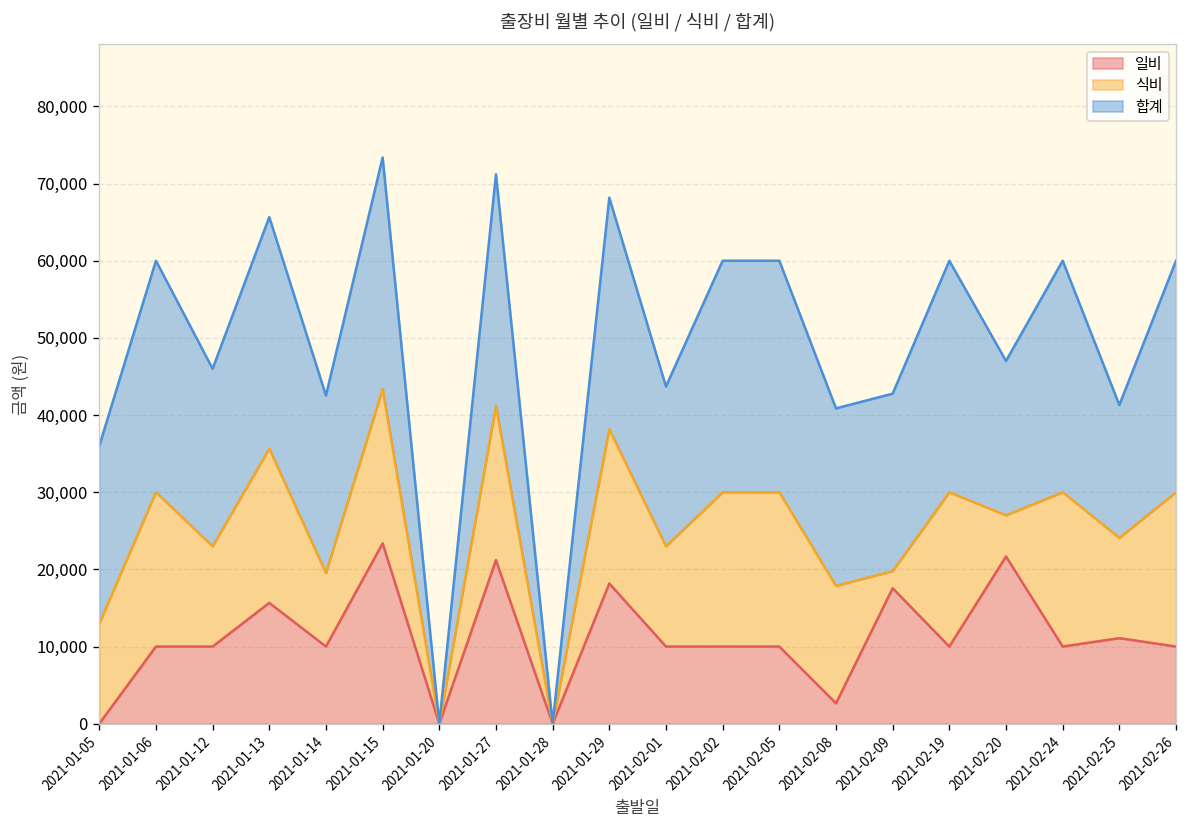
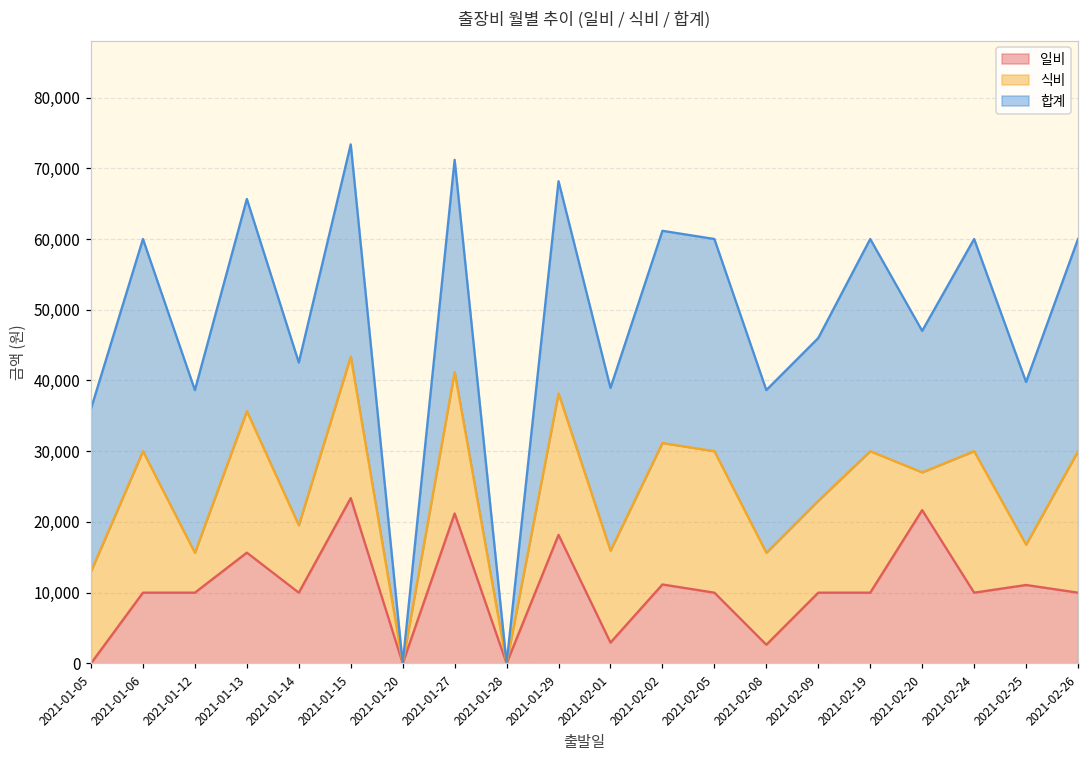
  {
    "일비": {
      "2021-01-05": "0",
      "2021-01-06": "10,000",
      "2021-01-12": "10,000",
      "2021-01-13": "16,000",
      "2021-01-14": "10,000",
      "2021-01-15": "23,000",
      "2021-01-27": "21,000",
      "2021-01-29": "18,000",
-     "2021-02-01": "10,000",
-     "2021-02-02": "10,000",
+     "2021-02-01": "3,000",
+     "2021-02-02": "11,000",
      "2021-02-05": "10,000",
      "2021-02-08": "3,000",
-     "2021-02-09": "18,000",
+     "2021-02-09": "10,000",
      "2021-02-19": "10,000",
      "2021-02-20": "22,000",
      "2021-02-24": "10,000",
      "2021-02-25": "11,000",
      "2021-02-26": "10,000"
    },
    "식비": {
      "2021-01-05": "13,000",
      "2021-01-06": "20,000",
-     "2021-01-12": "13,000",
+     "2021-01-12": "6,000",
      "2021-01-13": "20,000",
      "2021-01-14": "10,000",
      "2021-01-15": "20,000",
      "2021-01-27": "20,000",
      "2021-01-29": "20,000",
      "2021-02-01": "13,000",
      "2021-02-02": "20,000",
      "2021-02-05": "20,000",
-     "2021-02-08": "15,000",
-     "2021-02-09": "2,000",
+     "2021-02-08": "13,000",
+     "2021-02-09": "13,000",
      "2021-02-19": "20,000",
      "2021-02-20": "5,000",
      "2021-02-24": "20,000",
-     "2021-02-25": "13,000",
+     "2021-02-25": "6,000",
      "2021-02-26": "20,000"
    },
    "합계": {
      "2021-01-05": "23,000",
      "2021-01-06": "30,000",
      "2021-01-12": "23,000",
      "2021-01-13": "30,000",
      "2021-01-14": "23,000",
      "2021-01-15": "30,000",
      "2021-01-27": "30,000",
      "2021-01-29": "30,000",
-     "2021-02-01": "21,000",
+     "2021-02-01": "23,000",
      "2021-02-02": "30,000",
      "2021-02-05": "30,000",
      "2021-02-08": "23,000",
      "2021-02-09": "23,000",
      "2021-02-19": "30,000",
      "2021-02-20": "20,000",
      "2021-02-24": "30,000",
-     "2021-02-25": "17,000",
+     "2021-02-25": "23,000",
      "2021-02-26": "30,000"
    }
  }
